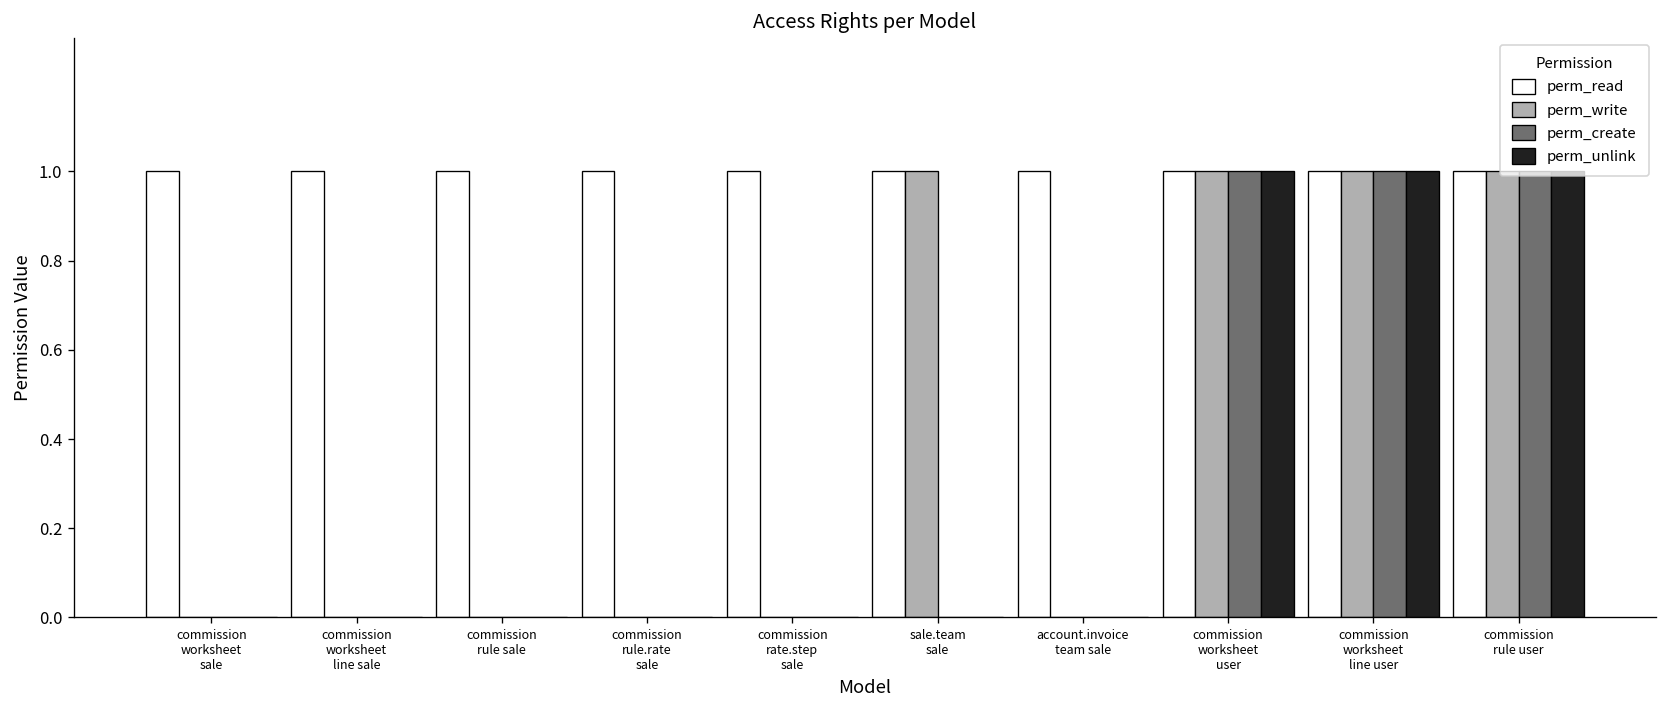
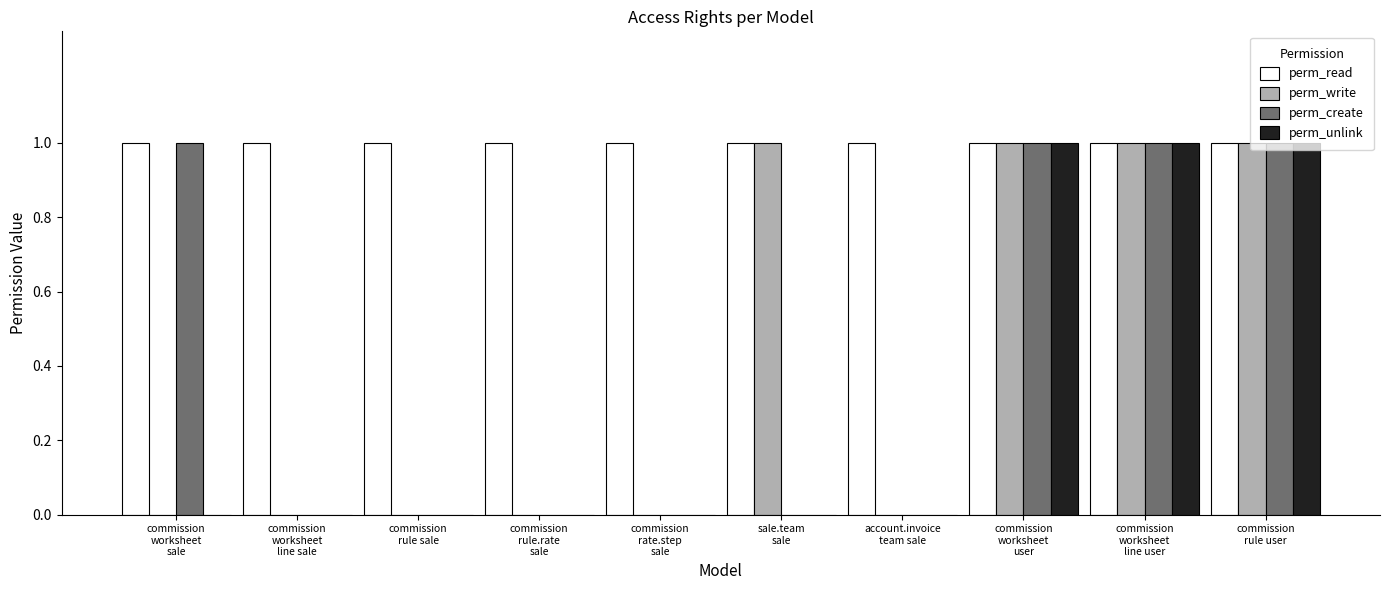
  {
    "perm_read": {
      "commission worksheet sale": 1,
      "commission worksheet line sale": 1,
      "commission rule sale": 1,
      "commission rule.rate sale": 1,
      "commission rate.step sale": 1,
      "sale.team sale": 1,
      "account.invoice team sale": 1,
      "commission worksheet user": 1,
      "commission worksheet line user": 1,
      "commission rule user": 1
    },
    "perm_write": {
      "commission worksheet sale": 0,
      "commission worksheet line sale": 0,
      "commission rule sale": 0,
      "commission rule.rate sale": 0,
      "commission rate.step sale": 0,
      "sale.team sale": 1,
      "account.invoice team sale": 0,
      "commission worksheet user": 1,
      "commission worksheet line user": 1
    },
    "perm_create": {
-     "commission worksheet sale": 0,
+     "commission worksheet sale": 1,
      "commission worksheet line sale": 0,
      "commission rule sale": 0,
      "commission rule.rate sale": 0,
      "commission rate.step sale": 0,
      "sale.team sale": 0,
      "account.invoice team sale": 0,
      "commission worksheet user": 1,
      "commission worksheet line user": 1
    },
    "perm_unlink": {
      "commission worksheet sale": 0,
      "commission worksheet line sale": 0,
      "commission rule sale": 0,
      "commission rule.rate sale": 0,
      "commission rate.step sale": 0,
      "sale.team sale": 0,
      "account.invoice team sale": 0,
      "commission worksheet user": 1,
      "commission worksheet line user": 1
    }
  }
